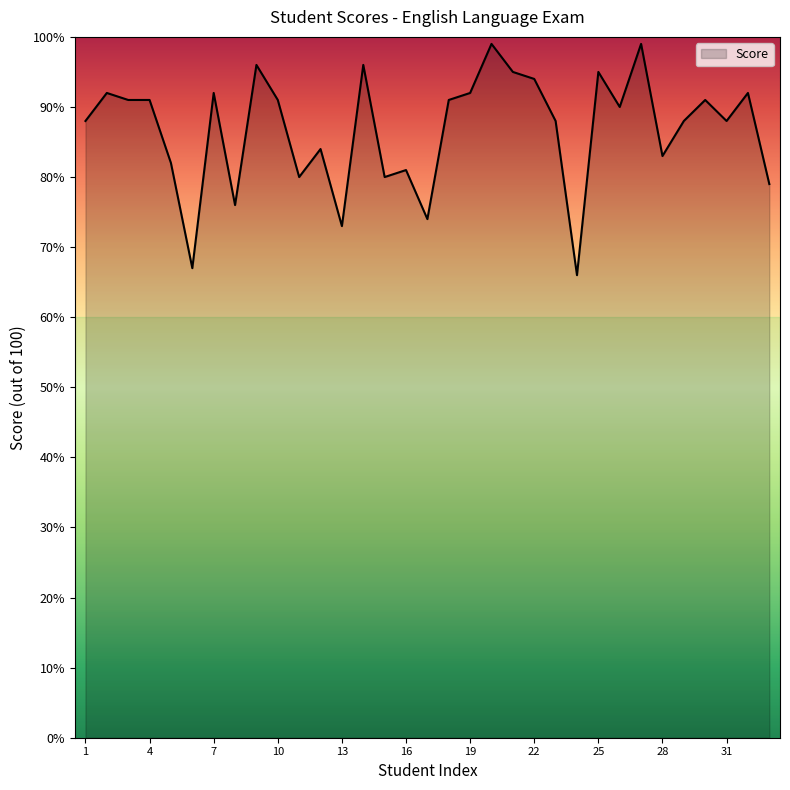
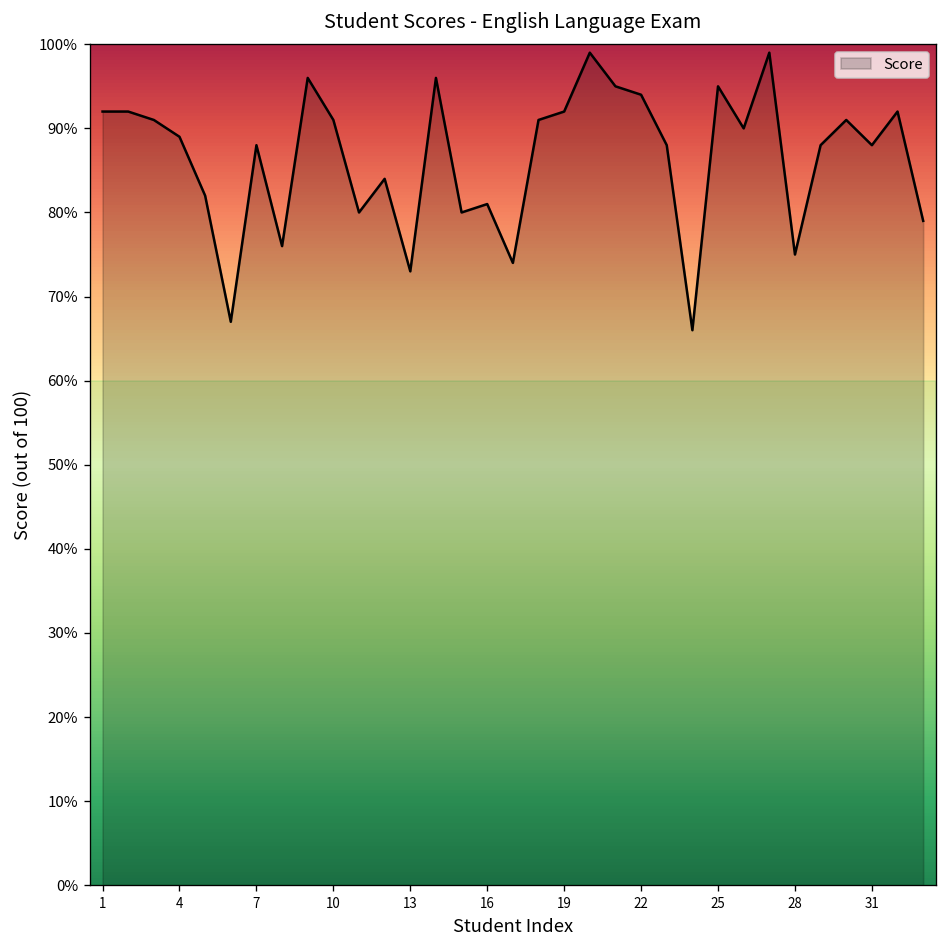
  {
-   "1": "88%",
-   "4": "91%",
-   "7": "92%",
+   "1": "92%",
+   "4": "89%",
+   "7": "88%",
    "10": "91%",
    "13": "73%",
    "16": "81%",
    "19": "92%",
    "22": "94%",
    "25": "95%",
-   "28": "83%",
+   "28": "75%",
    "31": "88%"
  }
